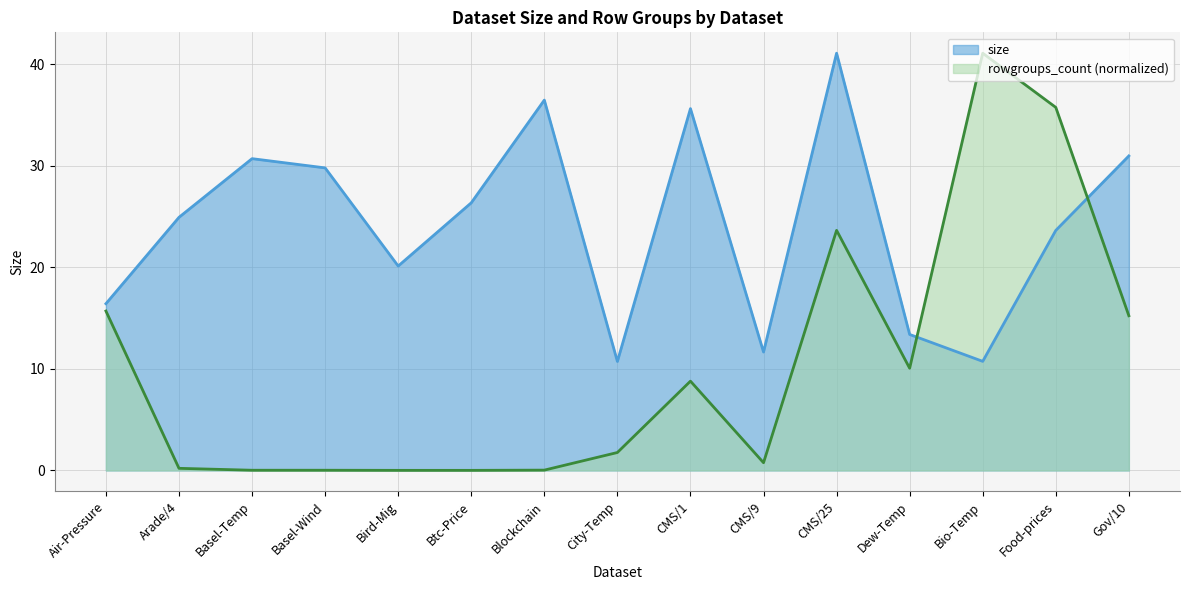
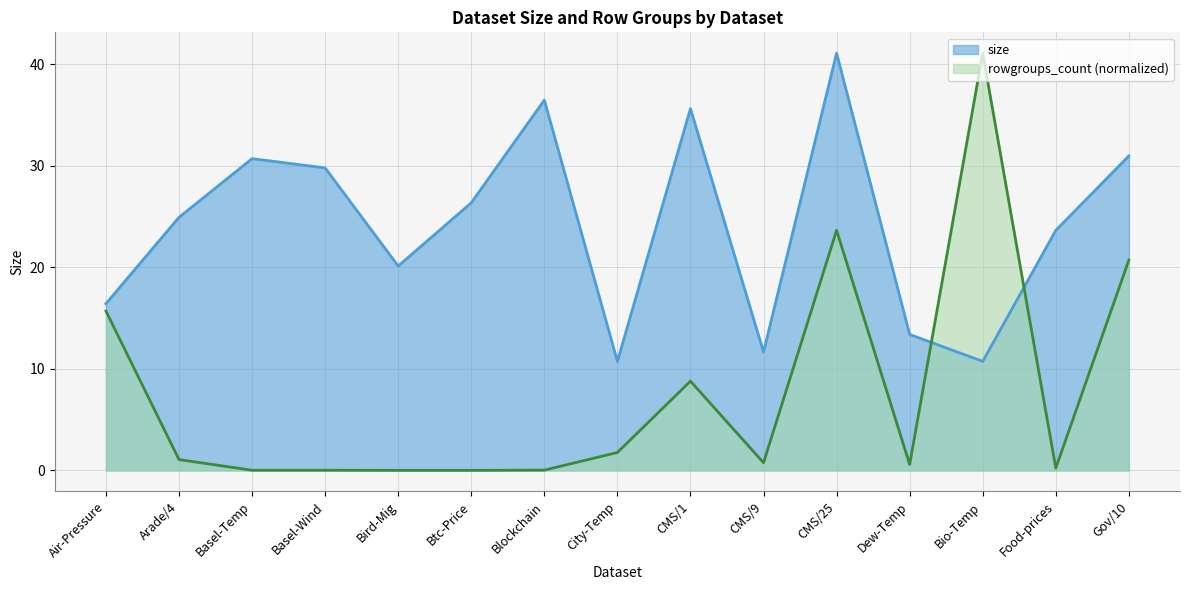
  {
    "size": {
      "Air-Pressure": 16.4,
      "Arade/4": 24.9,
      "Basel-Temp": 30.7,
      "Basel-Wind": 29.8,
      "Bird-Mig": 20.1,
      "Btc-Price": 26.4,
      "Blockchain": 36.5,
      "City-Temp": 10.7,
      "CMS/1": 35.7,
      "CMS/9": 11.7,
      "CMS/25": 41.1,
      "Dew-Temp": 13.4,
      "Bio-Temp": 10.8,
      "Food-prices": 23.7,
      "Gov/10": 31.0
    },
    "rowgroups_count (normalized)": {
      "Air-Pressure": 15.7,
-     "Arade/4": 0.2,
+     "Arade/4": 1.1,
      "Basel-Temp": 0.0,
      "Basel-Wind": 0.0,
      "Bird-Mig": 0.0,
      "Btc-Price": 0.0,
      "Blockchain": 0.0,
      "City-Temp": 1.8,
      "CMS/1": 8.8,
      "CMS/9": 0.8,
      "CMS/25": 23.7,
-     "Dew-Temp": 10.1,
-     "Food-prices": 35.8,
-     "Gov/10": 15.2
+     "Dew-Temp": 0.6,
+     "Food-prices": 0.2,
+     "Gov/10": 20.7
    }
  }
